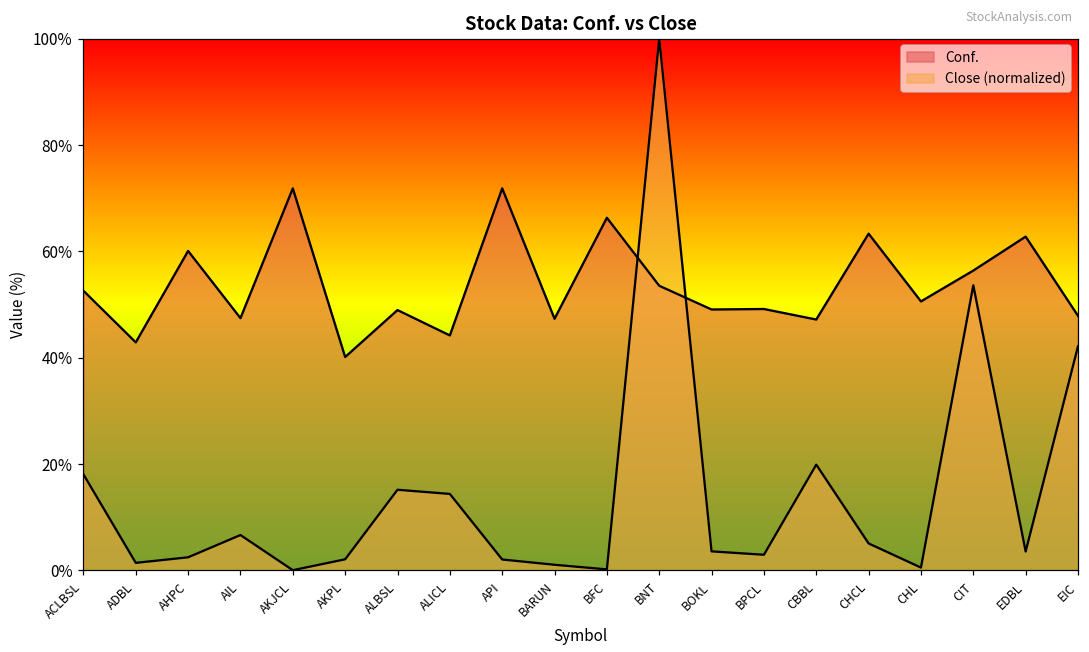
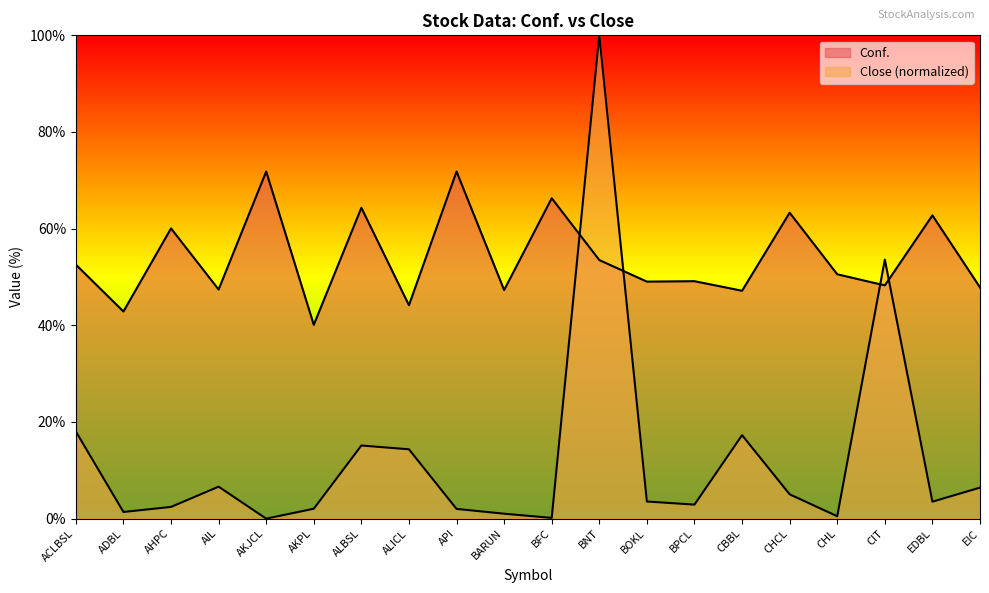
  {
    "Conf.": {
      "ACLBSL": "53%",
      "ADBL": "43%",
      "AHPC": "60%",
      "AIL": "47%",
      "AKJCL": "72%",
      "AKPL": "40%",
-     "ALBSL": "49%",
+     "ALBSL": "64%",
      "ALICL": "44%",
      "API": "72%",
      "BARUN": "47%",
      "BFC": "66%",
      "BNT": "54%",
      "BOKL": "49%",
      "BPCL": "49%",
      "CBBL": "47%",
      "CHCL": "63%",
      "CHL": "51%",
-     "CIT": "56%",
+     "CIT": "48%",
      "EDBL": "63%",
      "EIC": "48%"
    },
    "Close (normalized)": {
      "ACLBSL": "18%",
      "ADBL": "1%",
      "AHPC": "2%",
      "AIL": "7%",
      "AKJCL": "0%",
      "AKPL": "2%",
      "ALBSL": "15%",
      "ALICL": "14%",
      "API": "2%",
      "BARUN": "1%",
      "BFC": "0%",
      "BNT": "100%",
      "BOKL": "4%",
      "BPCL": "3%",
-     "CBBL": "20%",
+     "CBBL": "17%",
      "CHCL": "5%",
      "CHL": "0%",
      "CIT": "54%",
      "EDBL": "4%",
-     "EIC": "42%"
+     "EIC": "6%"
    }
  }
